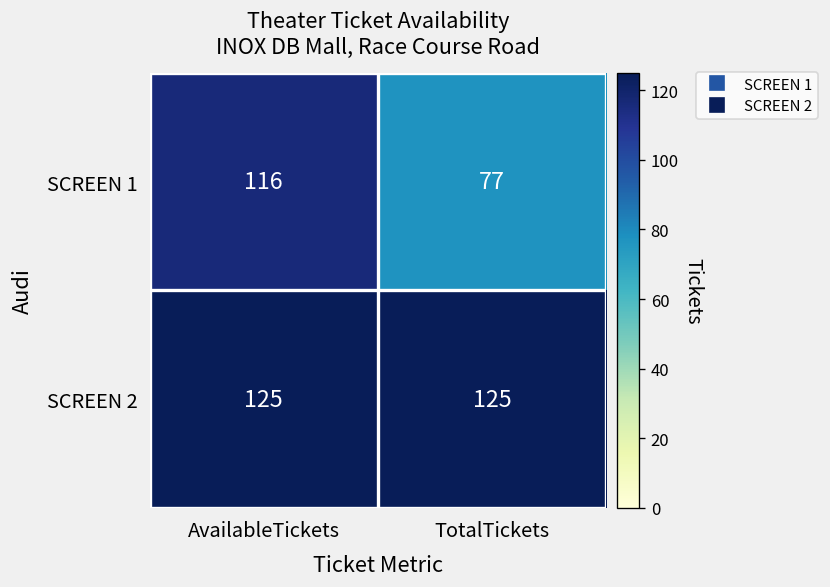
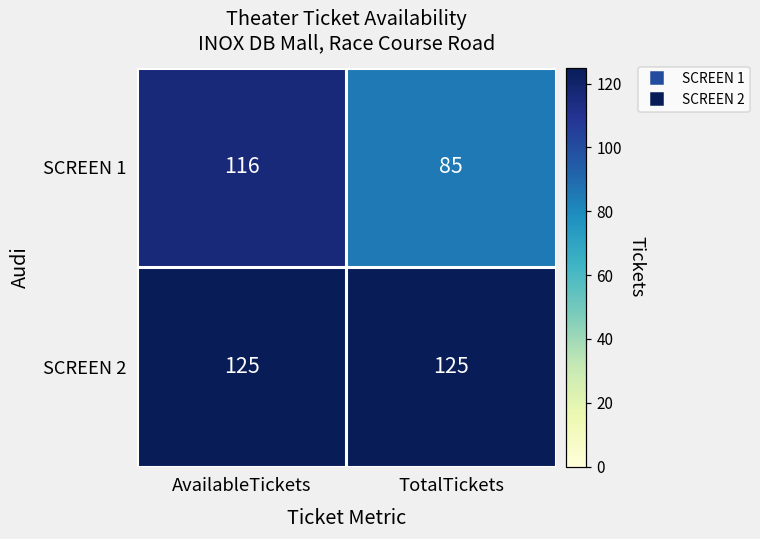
  {
    "SCREEN 1": {
      "AvailableTickets": 116,
-     "TotalTickets": 77
+     "TotalTickets": 85
    },
    "SCREEN 2": {
      "AvailableTickets": 125,
      "TotalTickets": 125
    }
  }
